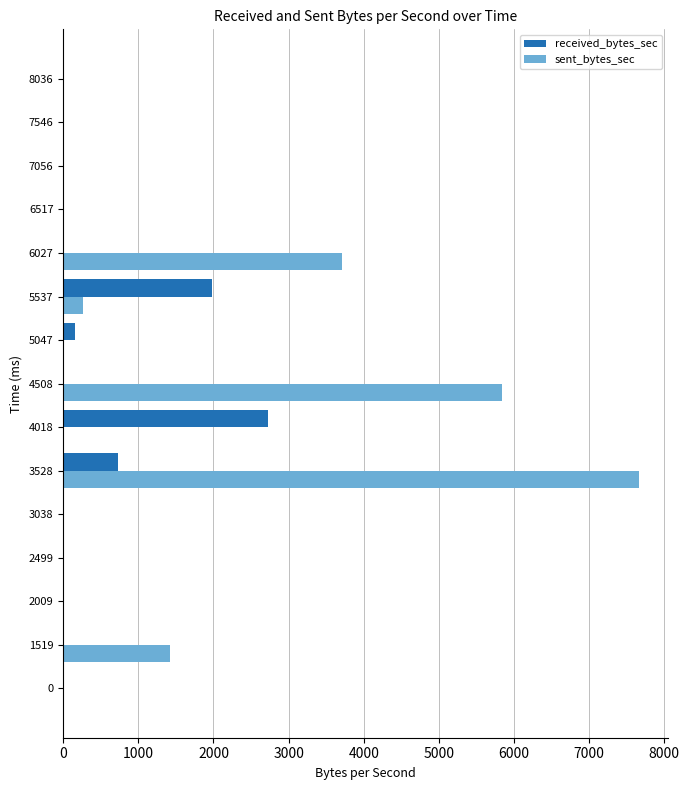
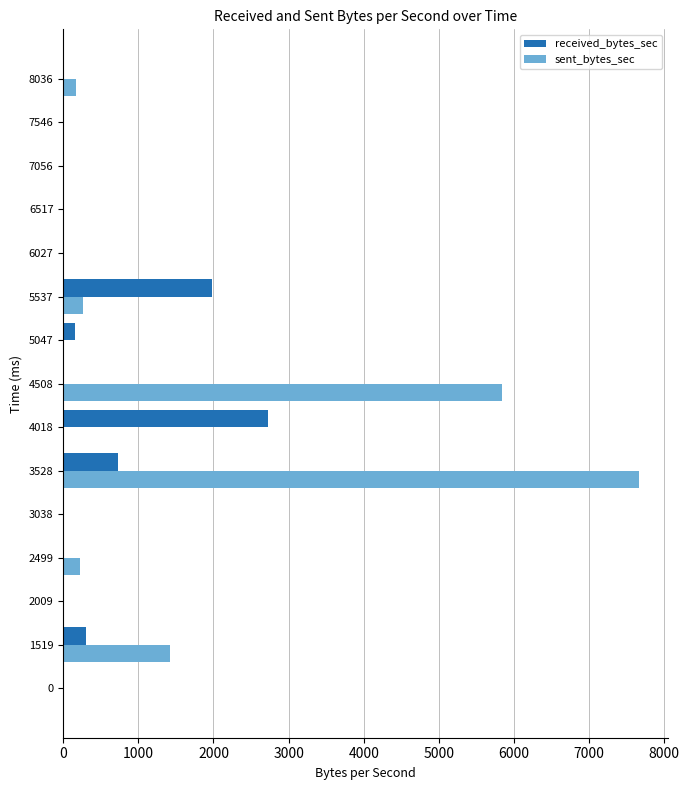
  {
    "received_bytes_sec": {
      "8036": 0,
      "7546": 0,
      "7056": 0,
      "6517": 0,
      "6027": 0,
      "5537": 2000,
      "5047": 200,
      "4508": 0,
      "4018": 2700,
      "3528": 700,
      "3038": 0,
      "2499": 0,
      "2009": 0,
-     "1519": 0,
+     "1519": 300,
      "0": 0
    },
    "sent_bytes_sec": {
-     "8036": 0,
+     "8036": 200,
      "7546": 0,
      "7056": 0,
      "6517": 0,
-     "6027": 3700,
+     "6027": 0,
      "5537": 300,
      "5047": 0,
      "4508": 5800,
      "4018": 0,
      "3528": 7700,
      "3038": 0,
-     "2499": 0,
+     "2499": 200,
      "2009": 0,
      "1519": 1400,
      "0": 0
    }
  }
